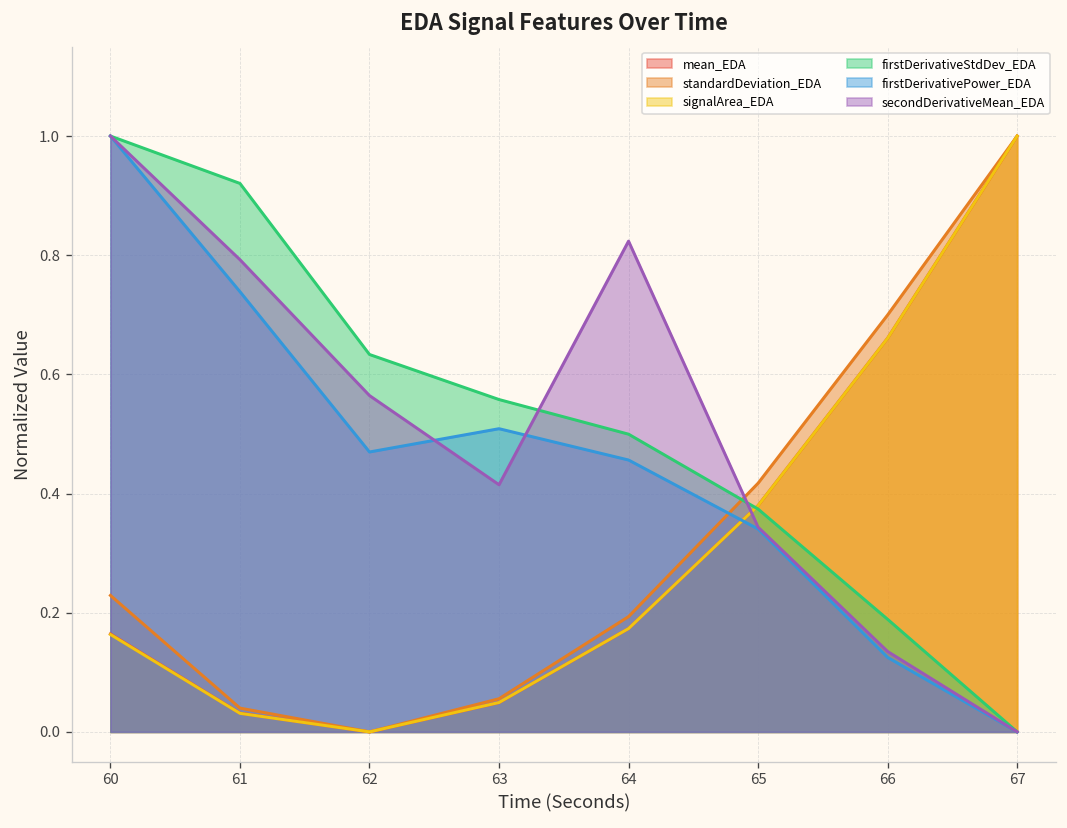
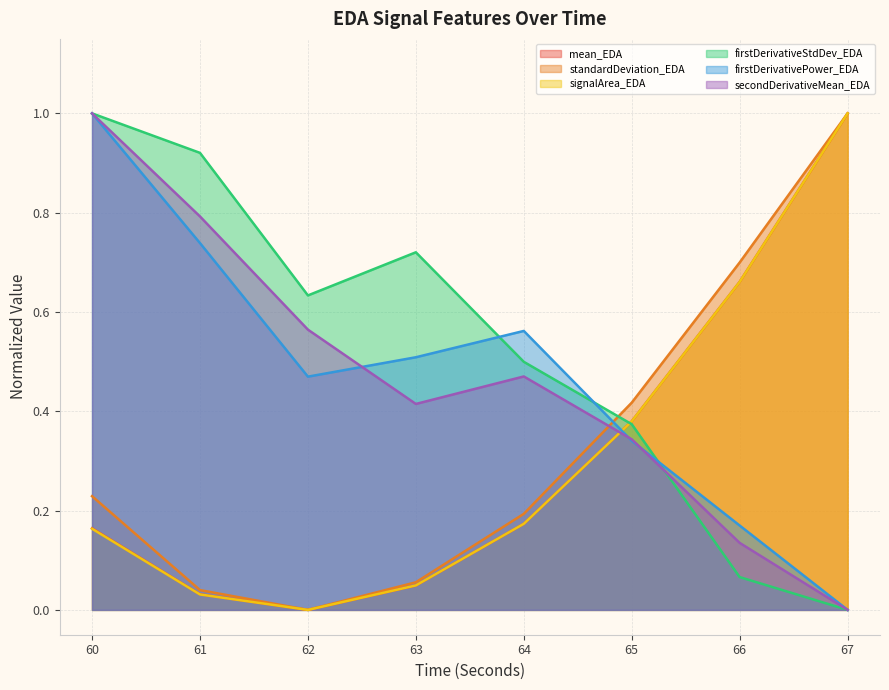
  {
    "firstDerivativeStdDev_EDA": {
      "61": 0.92,
      "62": 0.63,
-     "63": 0.56,
+     "63": 0.72,
      "64": 0.50,
      "65": 0.37,
-     "66": 0.19
+     "66": 0.07
    },
    "firstDerivativePower_EDA": {
      "61": 0.74,
      "62": 0.47,
      "63": 0.51,
-     "64": 0.46,
-     "66": 0.13
+     "64": 0.56,
+     "66": 0.17
    },
    "secondDerivativeMean_EDA": {
      "61": 0.79,
      "62": 0.56,
      "63": 0.41,
-     "64": 0.82,
+     "64": 0.47,
      "66": 0.13
    }
  }
